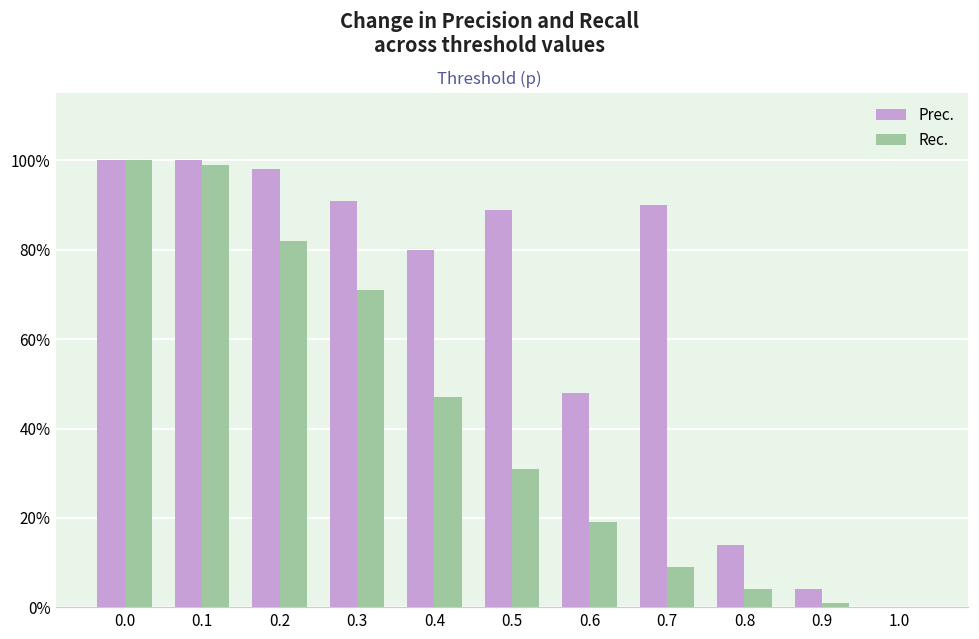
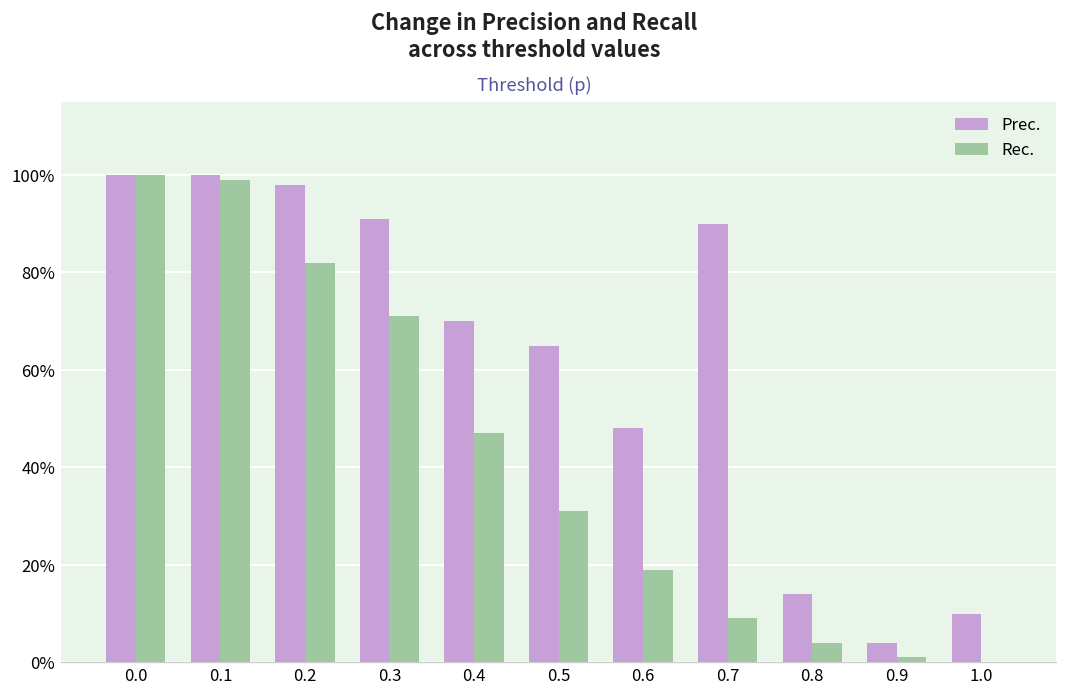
  {
    "Prec.": {
      "0.0": "100%",
      "0.1": "100%",
      "0.2": "98%",
      "0.3": "91%",
-     "0.4": "80%",
-     "0.5": "89%",
+     "0.4": "70%",
+     "0.5": "65%",
      "0.6": "48%",
      "0.7": "90%",
      "0.8": "14%",
      "0.9": "4%",
-     "1.0": "0%"
+     "1.0": "10%"
    },
    "Rec.": {
      "0.0": "100%",
      "0.1": "99%",
      "0.2": "82%",
      "0.3": "71%",
      "0.4": "47%",
      "0.5": "31%",
      "0.6": "19%",
      "0.7": "9%",
      "0.8": "4%",
      "0.9": "1%",
      "1.0": "0%"
    }
  }
